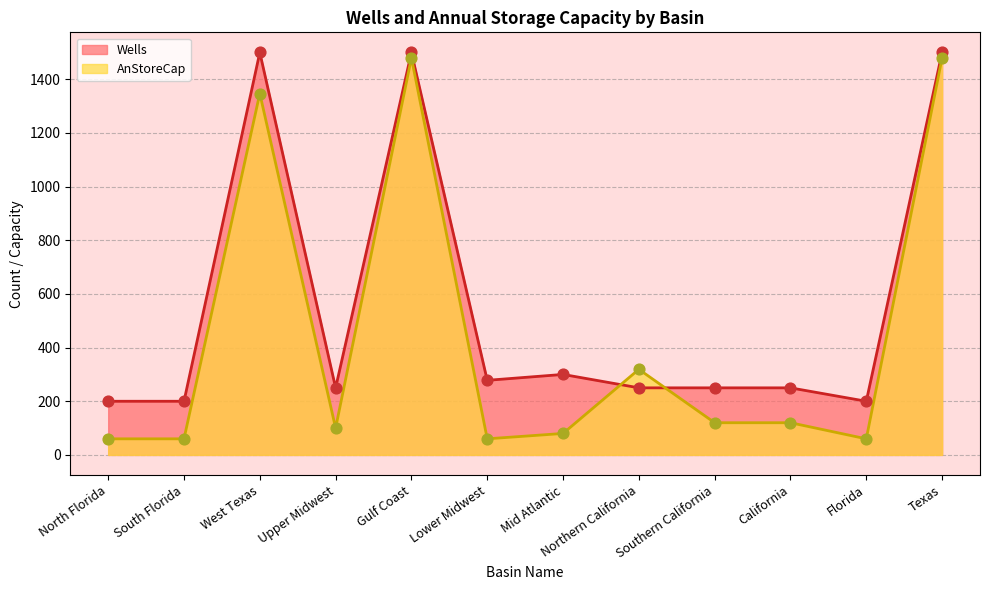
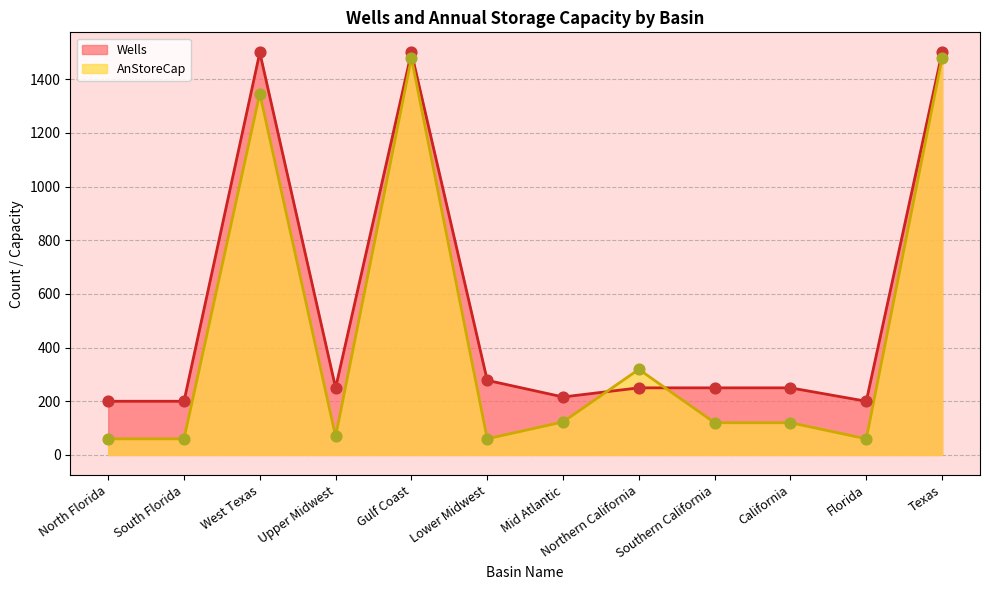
  {
    "Wells": {
      "North Florida": 200,
      "South Florida": 200,
      "West Texas": 1500,
      "Upper Midwest": 250,
      "Gulf Coast": 1500,
      "Lower Midwest": 280,
-     "Mid Atlantic": 300,
+     "Mid Atlantic": 220,
      "Northern California": 250,
      "Southern California": 250,
      "California": 250,
      "Florida": 200,
      "Texas": 1500
    },
    "AnStoreCap": {
      "North Florida": 60,
      "South Florida": 60,
      "West Texas": 1350,
-     "Upper Midwest": 100,
+     "Upper Midwest": 70,
      "Gulf Coast": 1480,
      "Lower Midwest": 60,
-     "Mid Atlantic": 80,
+     "Mid Atlantic": 120,
      "Northern California": 320,
      "Southern California": 120,
      "California": 120,
      "Florida": 60,
      "Texas": 1480
    }
  }
